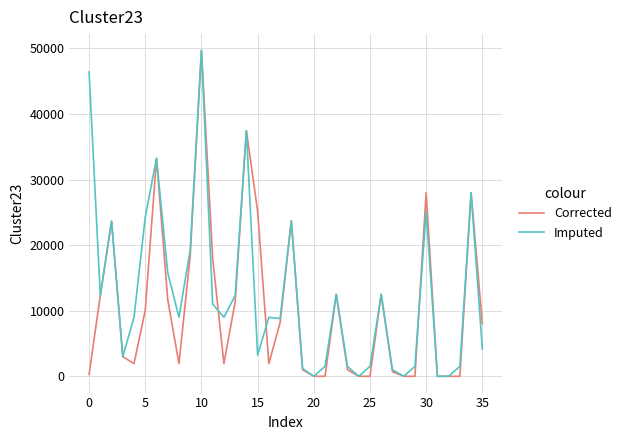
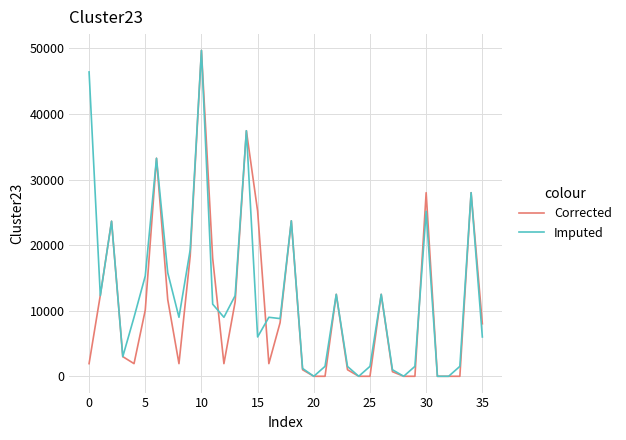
  {
    "Corrected": {
-     "0": 0,
+     "0": 2000,
      "5": 10000,
      "15": 25000,
      "25": 0,
      "30": 28000,
      "35": 8000
    },
    "Imputed": {
      "0": 46000,
-     "5": 24000,
-     "15": 3000,
+     "5": 15000,
+     "15": 6000,
      "25": 2000,
      "30": 25000,
-     "35": 4000
+     "35": 6000
    }
  }
